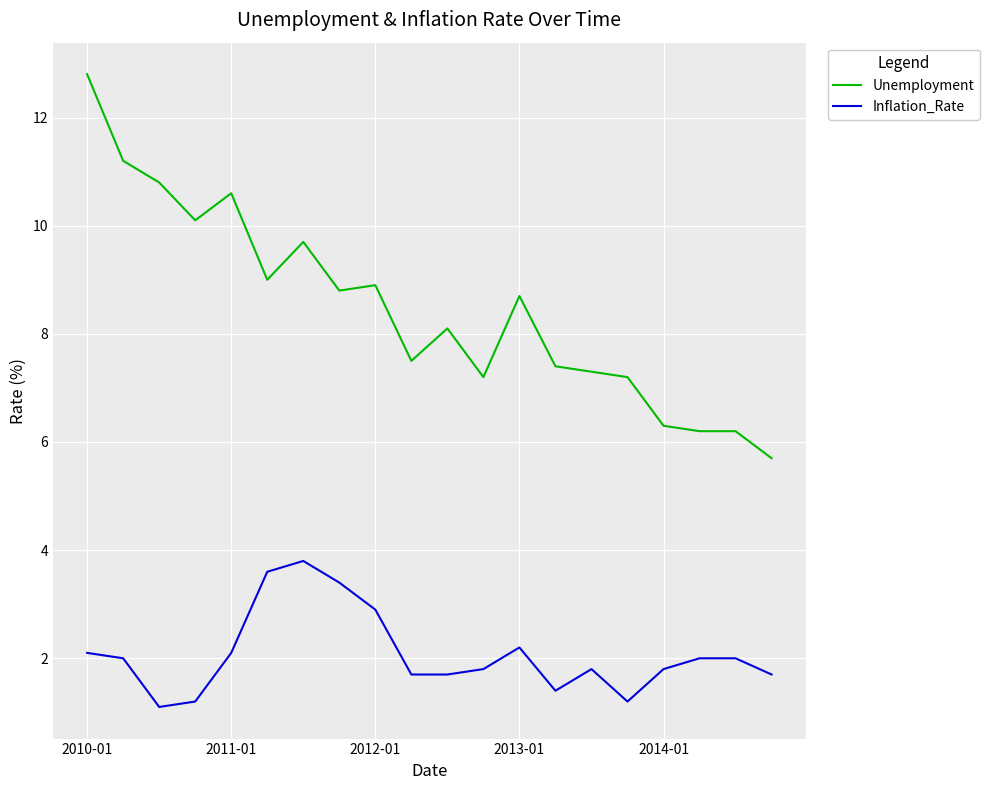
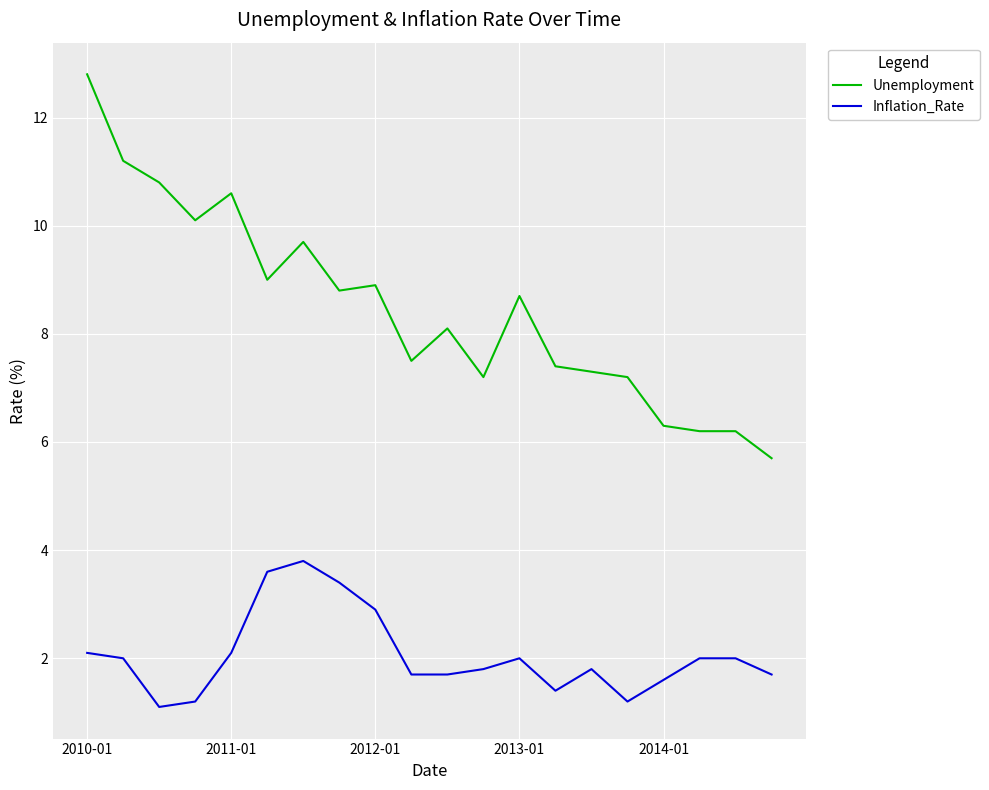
  {
    "Unemployment": {
      "2010-01": 12.8,
      "2011-01": 10.6,
      "2012-01": 8.9,
      "2013-01": 8.7,
      "2014-01": 6.3
    },
    "Inflation_Rate": {
      "2010-01": 2.1,
      "2011-01": 2.1,
      "2012-01": 2.9,
-     "2013-01": 2.2,
-     "2014-01": 1.8
+     "2013-01": 2.0,
+     "2014-01": 1.6
    }
  }
